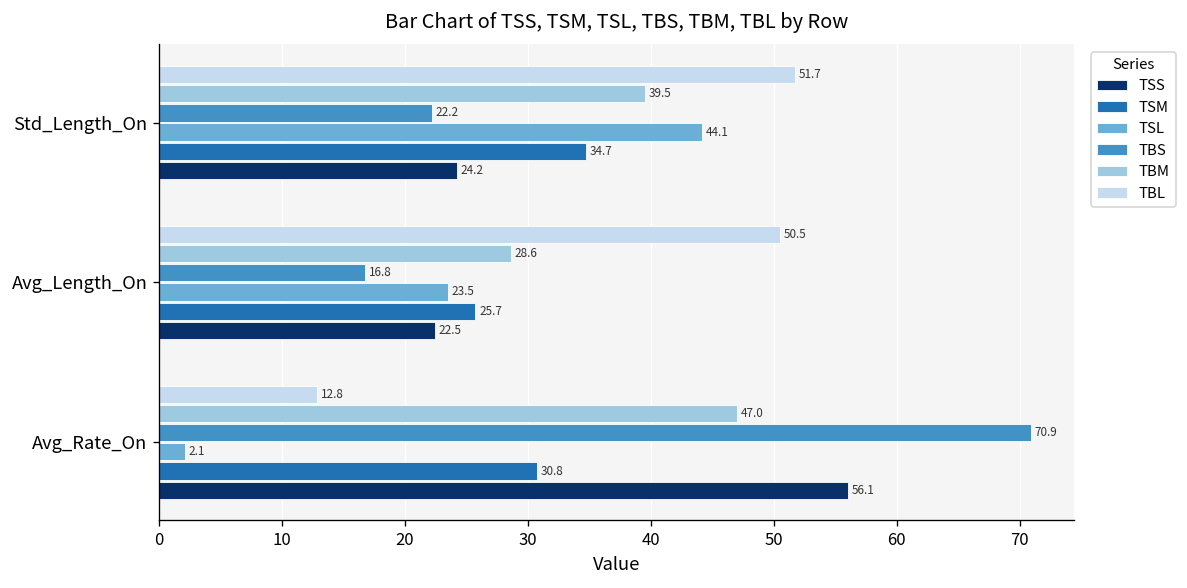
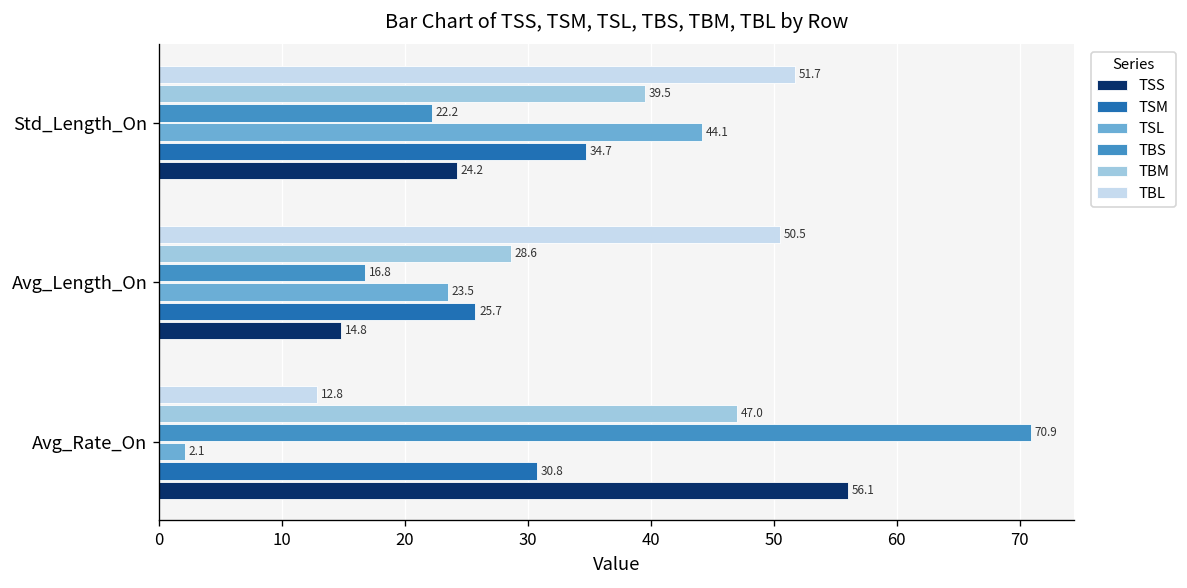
  {
    "TSS": {
      "Std_Length_On": 24.2,
-     "Avg_Length_On": 22.5,
+     "Avg_Length_On": 14.8,
      "Avg_Rate_On": 56.1
    }
  }
